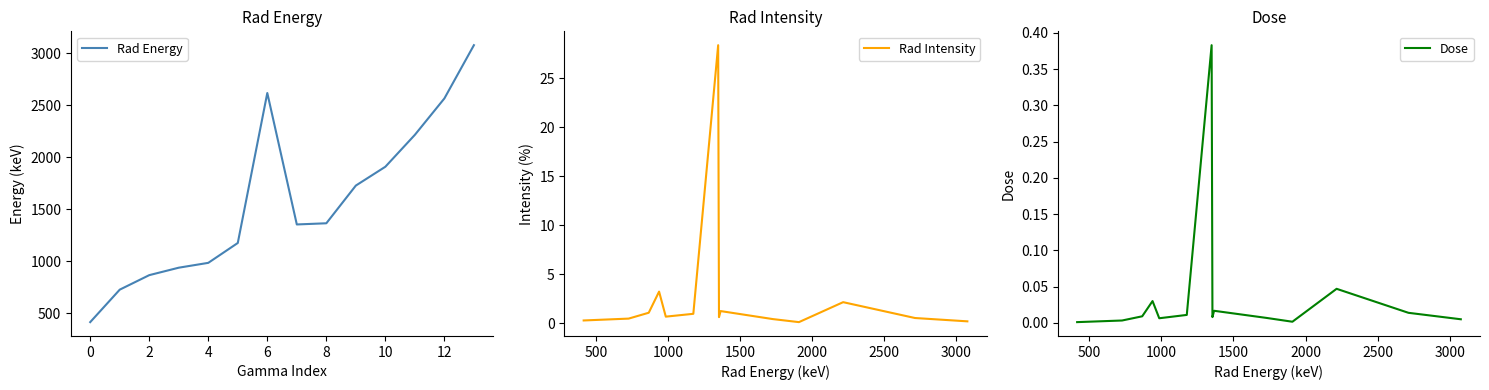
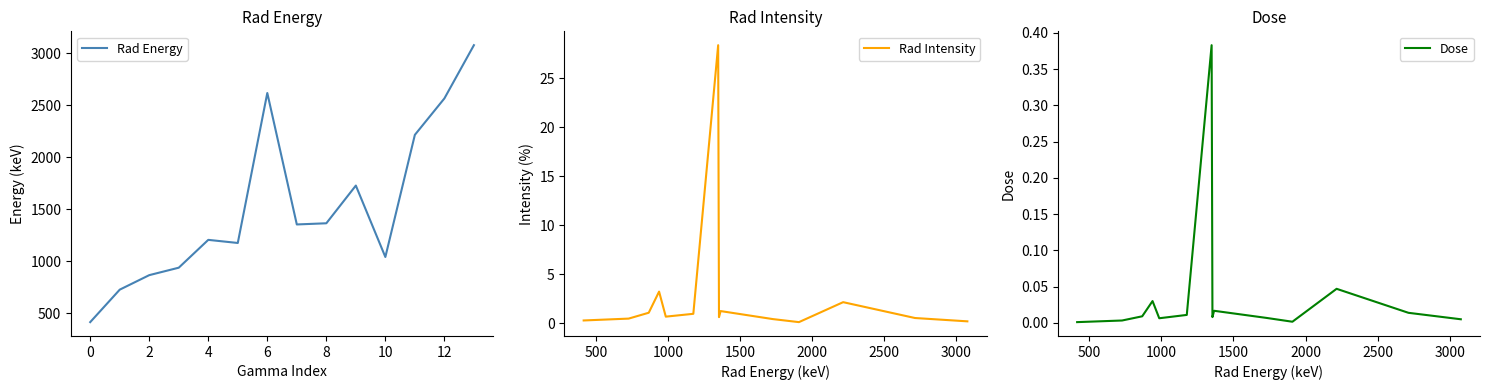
  {
    "Rad Energy": {
      "0": 420,
      "2": 870,
-     "4": 990,
+     "4": 1210,
      "6": 2620,
      "8": 1370,
-     "10": 1910,
+     "10": 1040,
      "12": 2560
    }
  }
